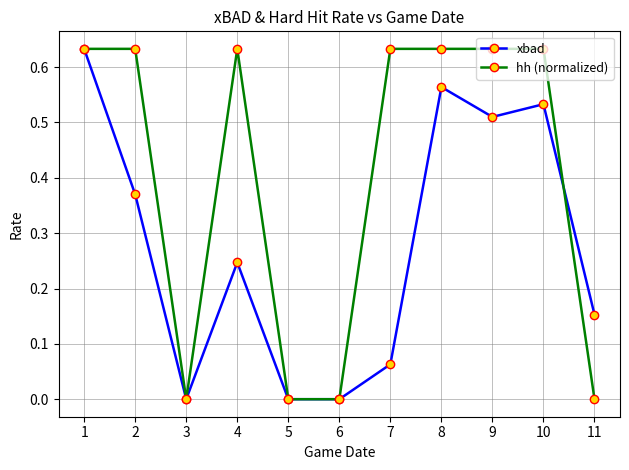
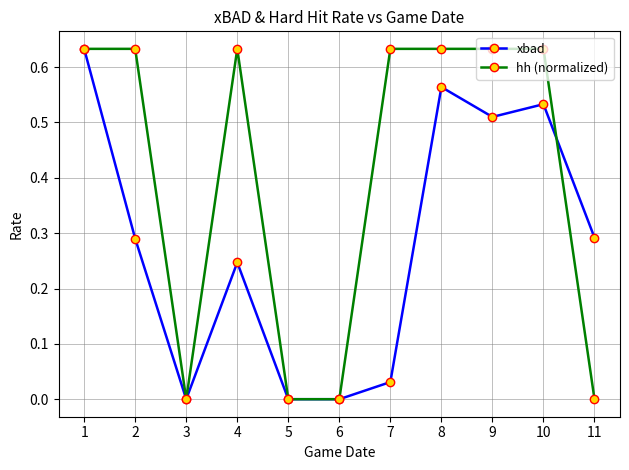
  {
    "xbad": {
-     "2": 0.37,
+     "2": 0.29,
      "4": 0.25,
-     "7": 0.06,
+     "7": 0.03,
      "8": 0.56,
      "9": 0.51,
      "10": 0.53,
-     "11": 0.15
+     "11": 0.29
    },
    "hh (normalized)": {
      "2": 0.63,
      "4": 0.63,
      "7": 0.63,
      "8": 0.63,
      "11": 0.00
    }
  }
